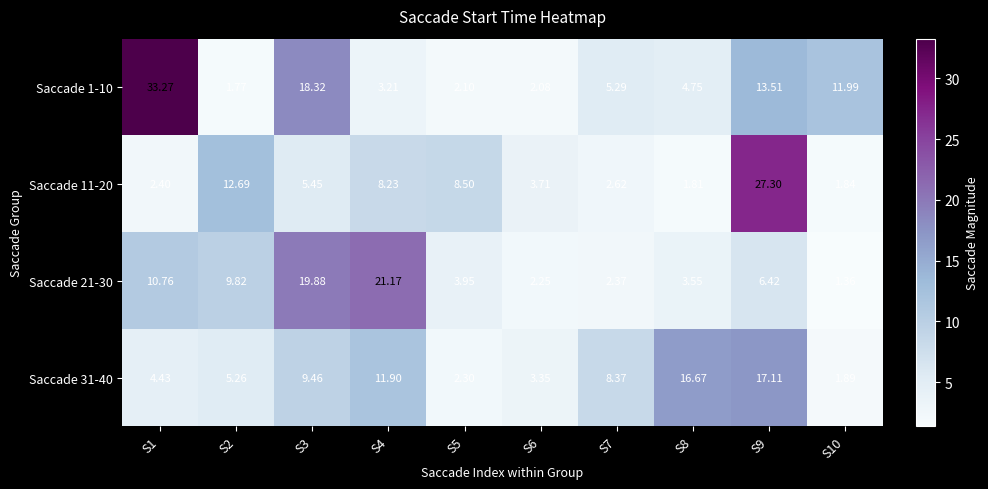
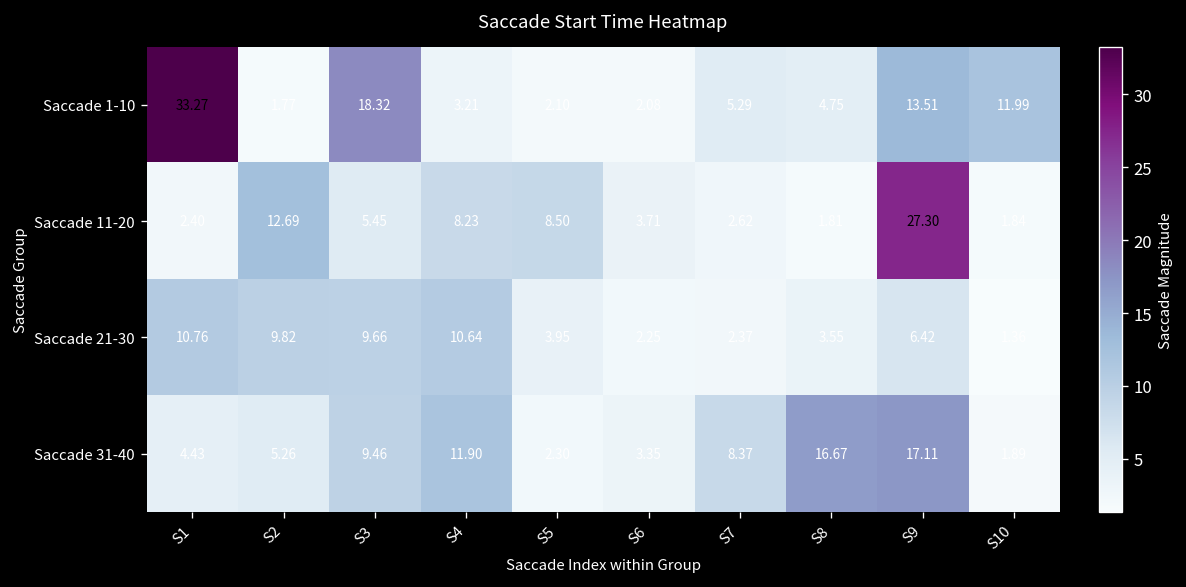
  {
    "Saccade 1-10": {
      "S1": 33.27,
      "S3": 18.32,
      "S9": 13.51,
      "S10": 11.99
    },
    "Saccade 11-20": {
      "S2": 12.69,
      "S4": 8.23,
      "S5": 8.50,
      "S9": 27.30
    },
    "Saccade 21-30": {
      "S1": 10.76,
      "S2": 9.82,
-     "S3": 19.88,
-     "S4": 21.17
+     "S3": 9.66,
+     "S4": 10.64
    },
    "Saccade 31-40": {
      "S3": 9.46,
      "S4": 11.90,
      "S7": 8.37,
      "S8": 16.67,
      "S9": 17.11
    }
  }
